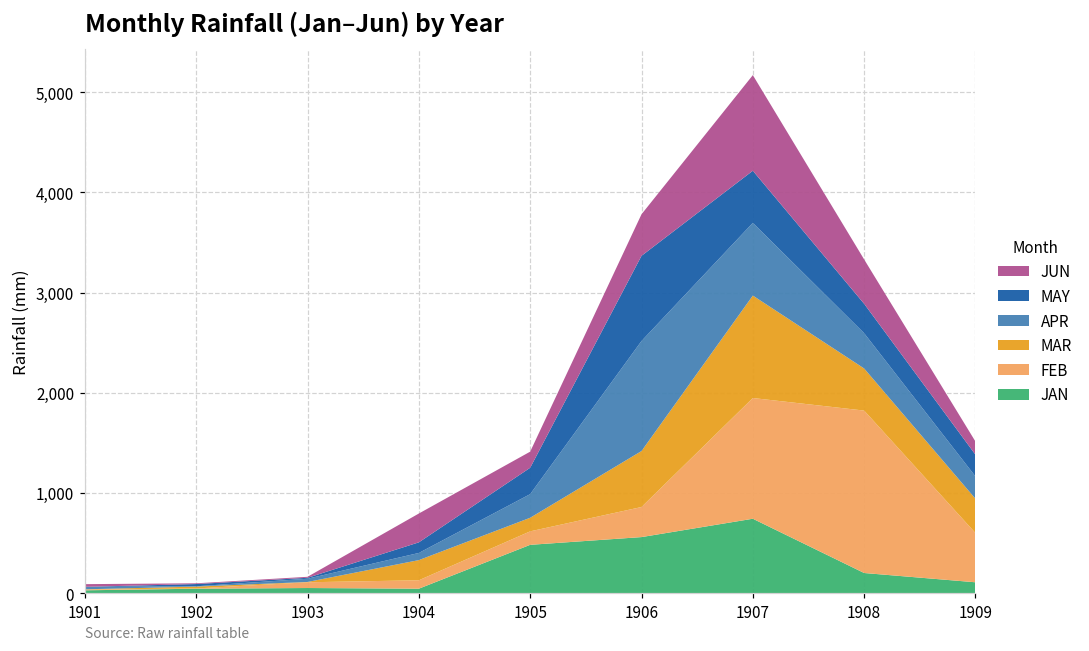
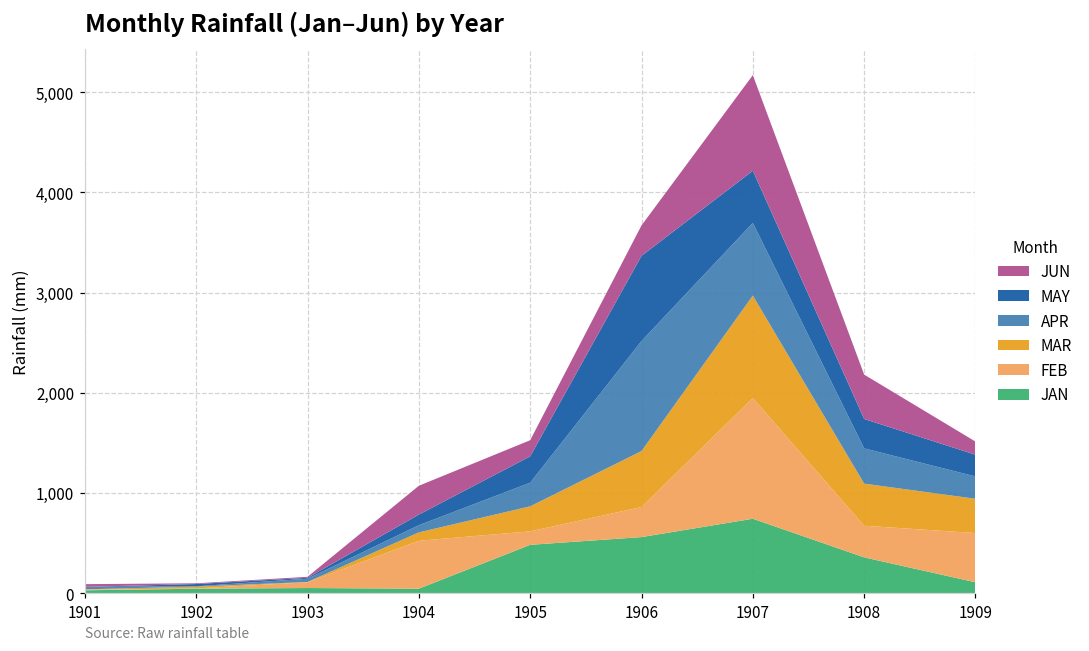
  {
    "JAN": {
      "1903": "100",
      "1904": "0",
      "1905": "500",
      "1906": "600",
      "1907": "700",
-     "1908": "200",
+     "1908": "400",
      "1909": "100"
    },
    "FEB": {
-     "1904": "100",
+     "1904": "500",
      "1905": "100",
      "1906": "300",
      "1907": "1,200",
-     "1908": "1,600",
+     "1908": "300",
      "1909": "500"
    },
    "MAR": {
-     "1904": "200",
-     "1905": "100",
+     "1904": "100",
+     "1905": "200",
      "1906": "600",
      "1907": "1,000",
      "1908": "400",
      "1909": "300"
    },
    "JUN": {
      "1904": "300",
      "1905": "200",
-     "1906": "400",
+     "1906": "300",
      "1907": "1,000",
      "1908": "400",
      "1909": "100"
    }
  }
